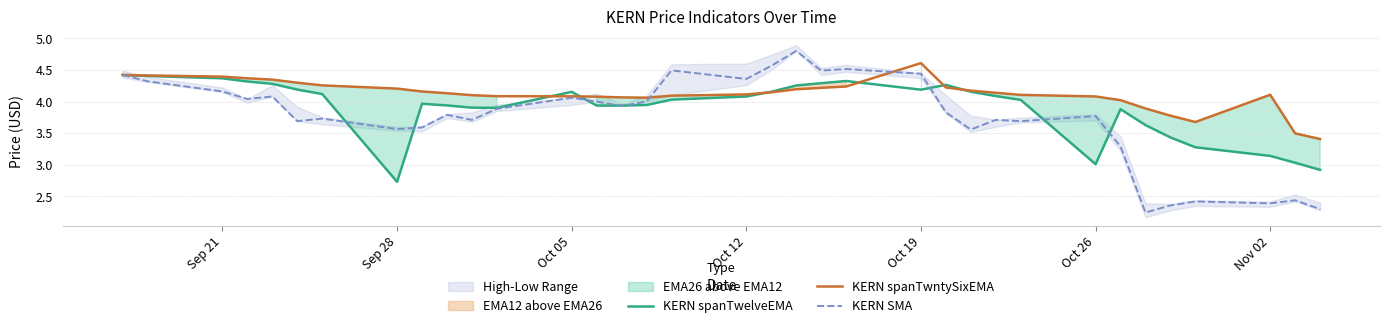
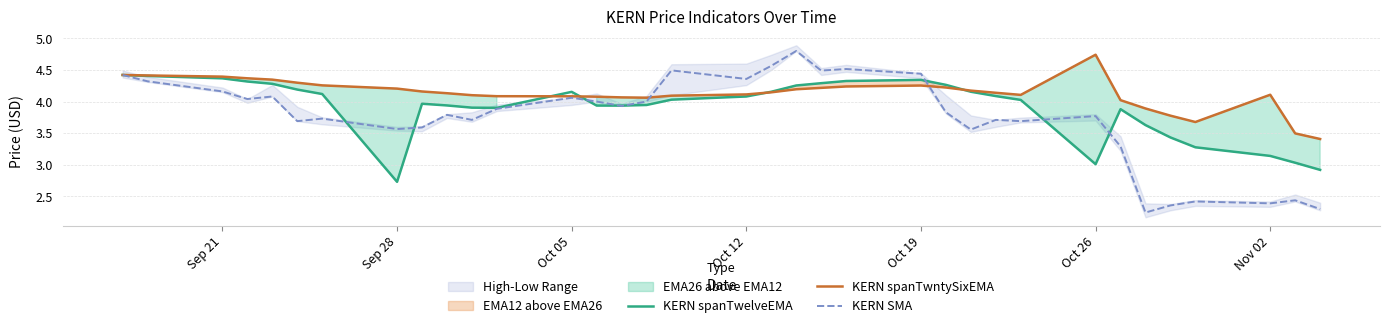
  {
    "KERN spanTwelveEMA": {
      "Sep 28": 2.7,
      "Oct 05": 4.2,
-     "Oct 19": 4.2,
+     "Oct 19": 4.3,
      "Oct 26": 3.0,
      "Nov 02": 3.1
    },
    "KERN spanTwntySixEMA": {
      "Sep 28": 4.2,
-     "Oct 19": 4.6,
-     "Oct 26": 4.1,
+     "Oct 19": 4.3,
+     "Oct 26": 4.7,
      "Nov 02": 4.1
    }
  }
